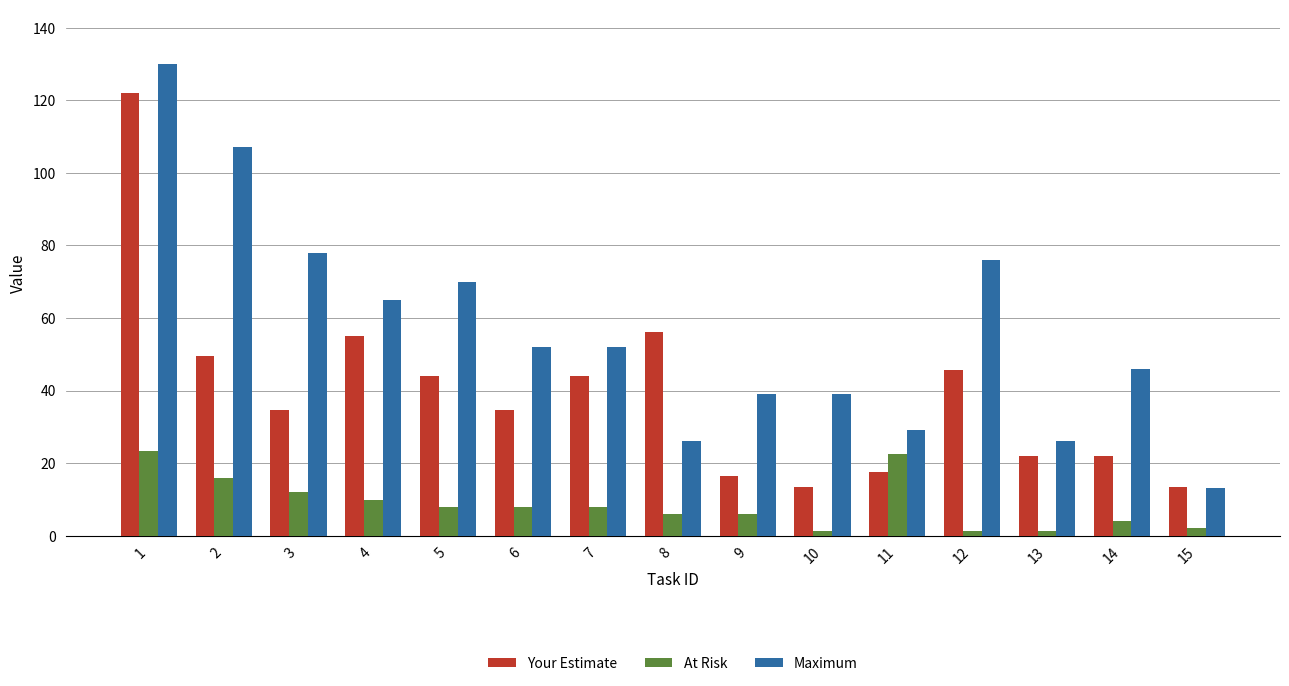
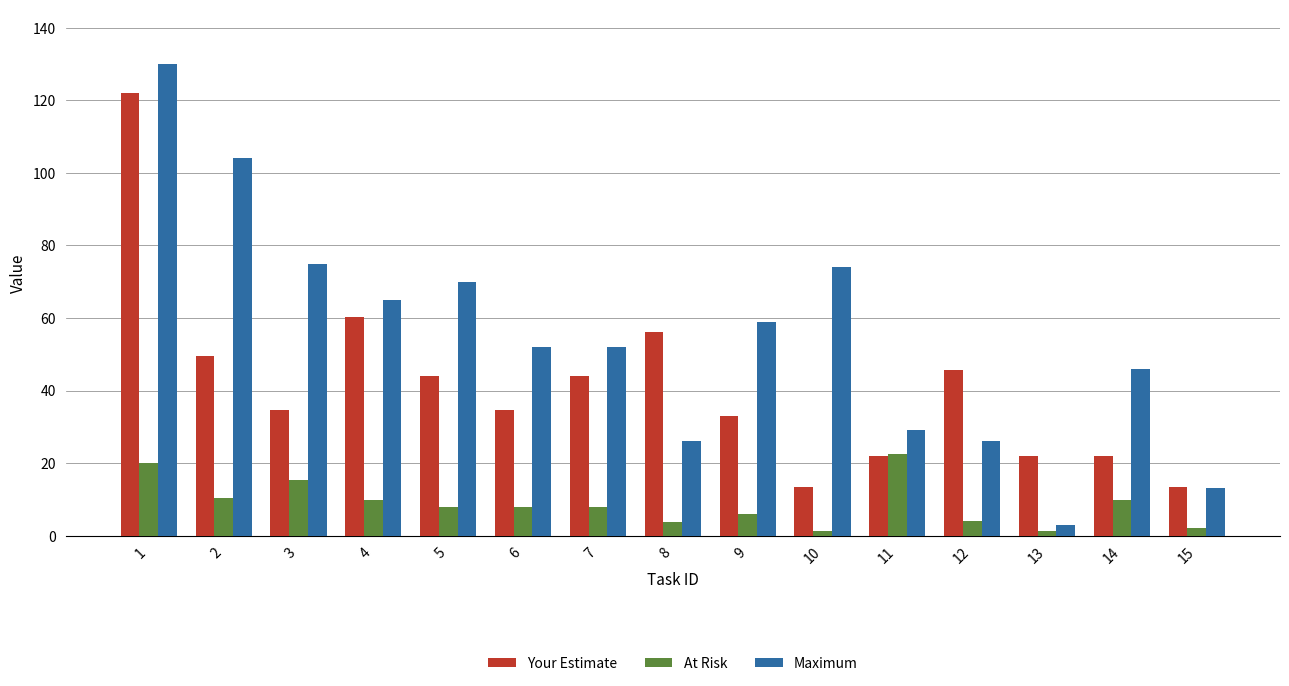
  {
    "Your Estimate": {
      "1": 122,
      "2": 50,
      "3": 35,
-     "4": 55,
+     "4": 60,
      "5": 44,
      "6": 35,
      "7": 44,
      "8": 56,
-     "9": 16,
+     "9": 33,
      "10": 13,
-     "11": 18,
+     "11": 22,
      "12": 46,
      "13": 22,
      "14": 22,
      "15": 13
    },
    "At Risk": {
-     "1": 23,
-     "2": 16,
-     "3": 12,
+     "1": 20,
+     "2": 10,
+     "3": 15,
      "4": 10,
      "5": 8,
      "6": 8,
      "7": 8,
-     "8": 6,
+     "8": 4,
      "9": 6,
      "10": 1,
      "11": 23,
-     "12": 1,
+     "12": 4,
      "13": 1,
-     "14": 4,
+     "14": 10,
      "15": 2
    },
    "Maximum": {
      "1": 130,
-     "2": 107,
-     "3": 78,
+     "2": 104,
+     "3": 75,
      "4": 65,
      "5": 70,
      "6": 52,
      "7": 52,
      "8": 26,
-     "9": 39,
-     "10": 39,
+     "9": 59,
+     "10": 74,
      "11": 29,
-     "12": 76,
-     "13": 26,
+     "12": 26,
+     "13": 3,
      "14": 46,
      "15": 13
    }
  }
